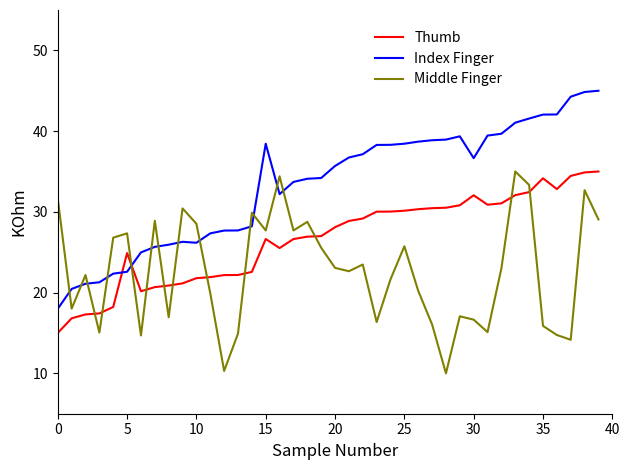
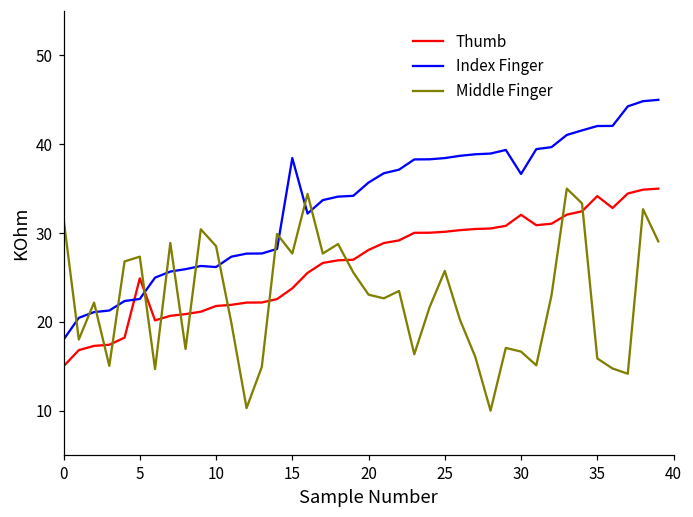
  {
    "Thumb": {
      "0": 15,
      "5": 25,
      "10": 22,
-     "15": 27,
+     "15": 24,
      "20": 28,
      "25": 30,
      "30": 32,
      "35": 34
    },
    "Index Finger": {
      "0": 18,
      "5": 23,
      "10": 26,
      "15": 38,
      "20": 36,
      "25": 38,
      "30": 37,
      "35": 42
    },
    "Middle Finger": {
      "0": 32,
      "5": 27,
      "10": 29,
      "15": 28,
      "20": 23,
      "25": 26,
      "30": 17,
      "35": 16
    }
  }
